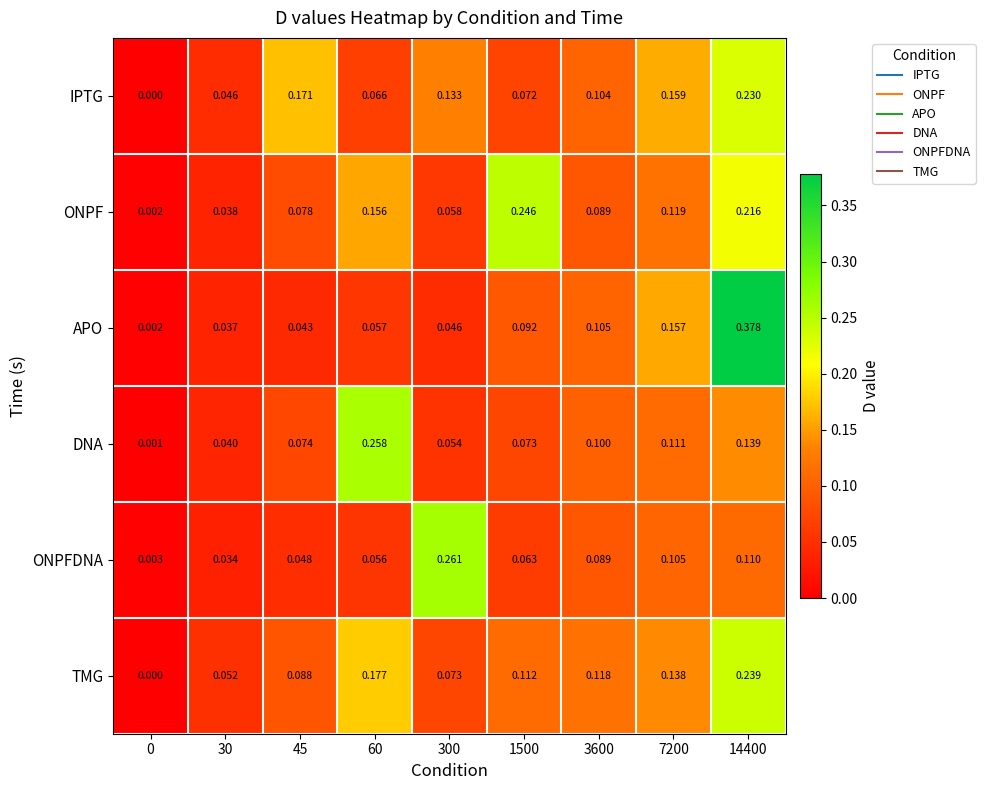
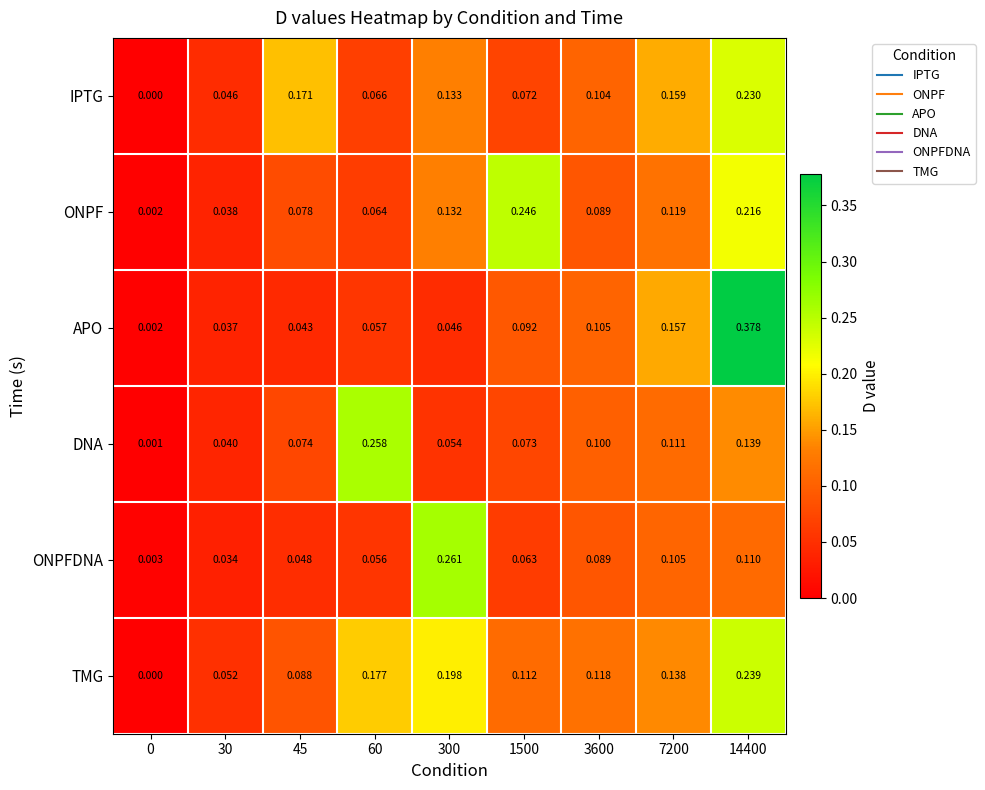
  {
    "IPTG": {
      "0": 0.000,
      "30": 0.046,
      "45": 0.171,
      "60": 0.066,
      "300": 0.133,
      "1500": 0.072,
      "3600": 0.104,
      "7200": 0.159,
      "14400": 0.230
    },
    "ONPF": {
      "0": 0.002,
      "30": 0.038,
      "45": 0.078,
-     "60": 0.156,
-     "300": 0.058,
+     "60": 0.064,
+     "300": 0.132,
      "1500": 0.246,
      "3600": 0.089,
      "7200": 0.119,
      "14400": 0.216
    },
    "APO": {
      "0": 0.002,
      "30": 0.037,
      "45": 0.043,
      "60": 0.057,
      "300": 0.046,
      "1500": 0.092,
      "3600": 0.105,
      "7200": 0.157,
      "14400": 0.378
    },
    "DNA": {
      "0": 0.001,
      "30": 0.040,
      "45": 0.074,
      "60": 0.258,
      "300": 0.054,
      "1500": 0.073,
      "3600": 0.100,
      "7200": 0.111,
      "14400": 0.139
    },
    "ONPFDNA": {
      "0": 0.003,
      "30": 0.034,
      "45": 0.048,
      "60": 0.056,
      "300": 0.261,
      "1500": 0.063,
      "3600": 0.089,
      "7200": 0.105,
      "14400": 0.110
    },
    "TMG": {
      "0": 0.000,
      "30": 0.052,
      "45": 0.088,
      "60": 0.177,
-     "300": 0.073,
+     "300": 0.198,
      "1500": 0.112,
      "3600": 0.118,
      "7200": 0.138,
      "14400": 0.239
    }
  }
